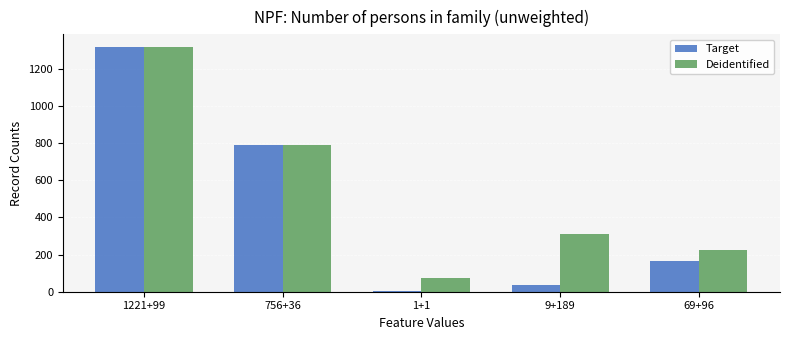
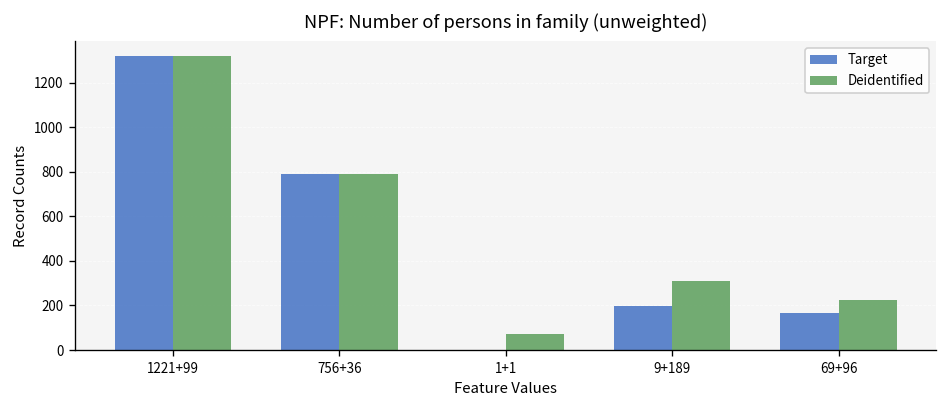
  {
    "Target": {
      "1221+99": 1320,
      "756+36": 790,
-     "9+189": 40,
+     "9+189": 200,
      "69+96": 170
    },
    "Deidentified": {
      "1221+99": 1320,
      "756+36": 790,
      "1+1": 70,
      "9+189": 310,
      "69+96": 220
    }
  }
